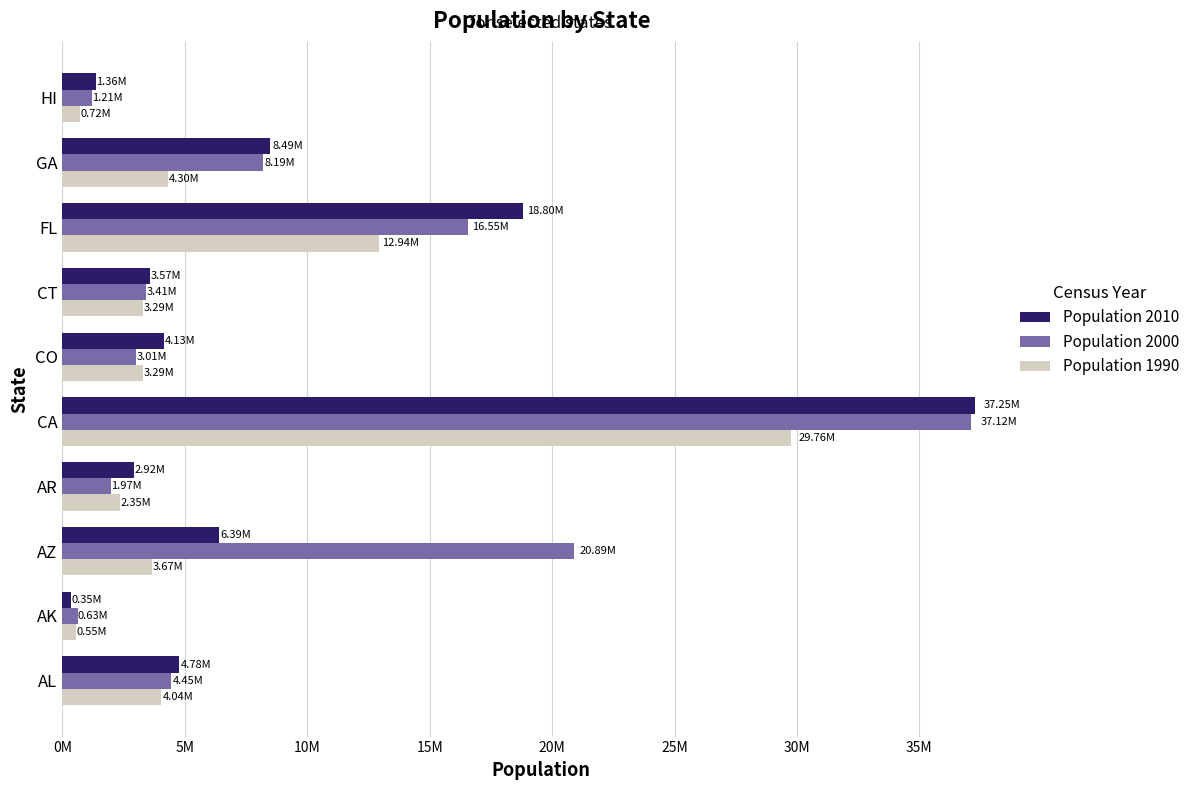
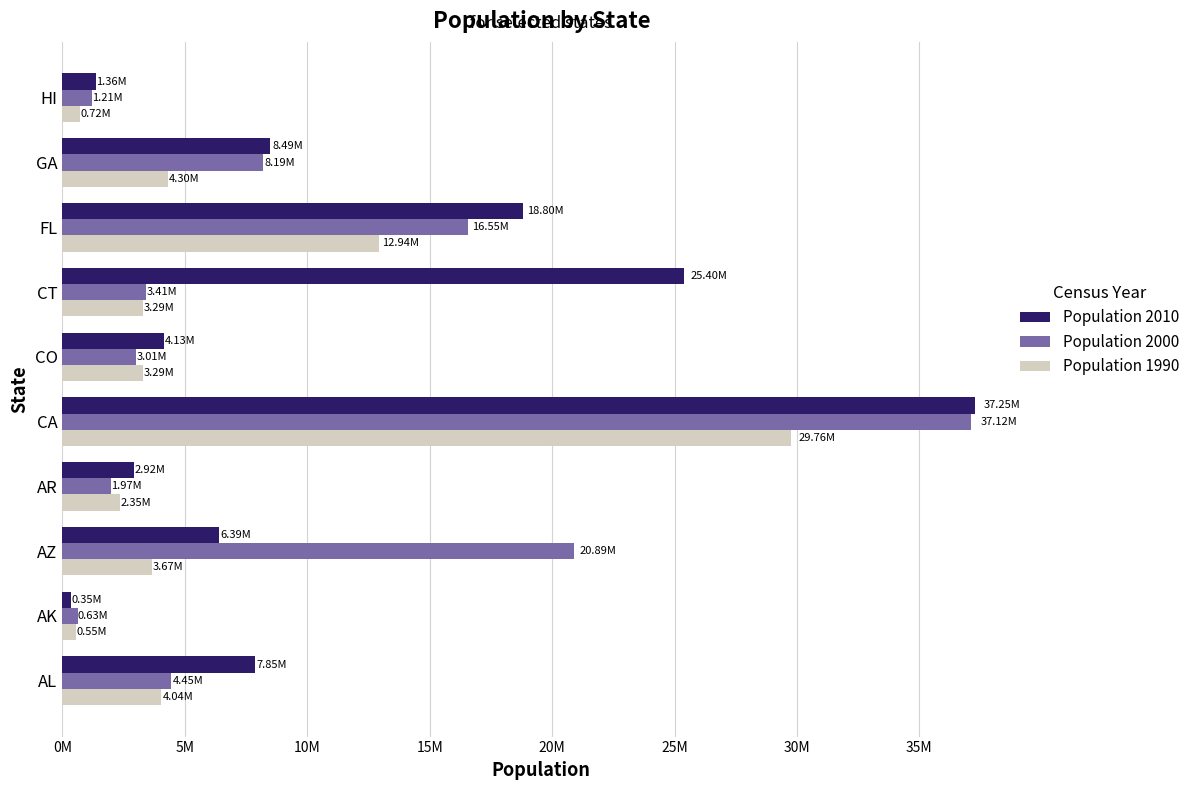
  {
    "Population 2010": {
      "HI": "1.36M",
      "GA": "8.49M",
      "FL": "18.80M",
-     "CT": "3.57M",
+     "CT": "25.40M",
      "CO": "4.13M",
      "CA": "37.25M",
      "AR": "2.92M",
      "AZ": "6.39M",
      "AK": "0.35M",
-     "AL": "4.78M"
+     "AL": "7.85M"
    },
    "Population 2000": {
      "HI": "1.21M",
      "GA": "8.19M",
      "FL": "16.55M",
      "CT": "3.41M",
      "CO": "3.01M",
      "CA": "37.12M",
      "AR": "1.97M",
      "AZ": "20.89M",
      "AK": "0.63M",
      "AL": "4.45M"
    },
    "Population 1990": {
      "HI": "0.72M",
      "GA": "4.30M",
      "FL": "12.94M",
      "CT": "3.29M",
      "CO": "3.29M",
      "CA": "29.76M",
      "AR": "2.35M",
      "AZ": "3.67M",
      "AK": "0.55M",
      "AL": "4.04M"
    }
  }
